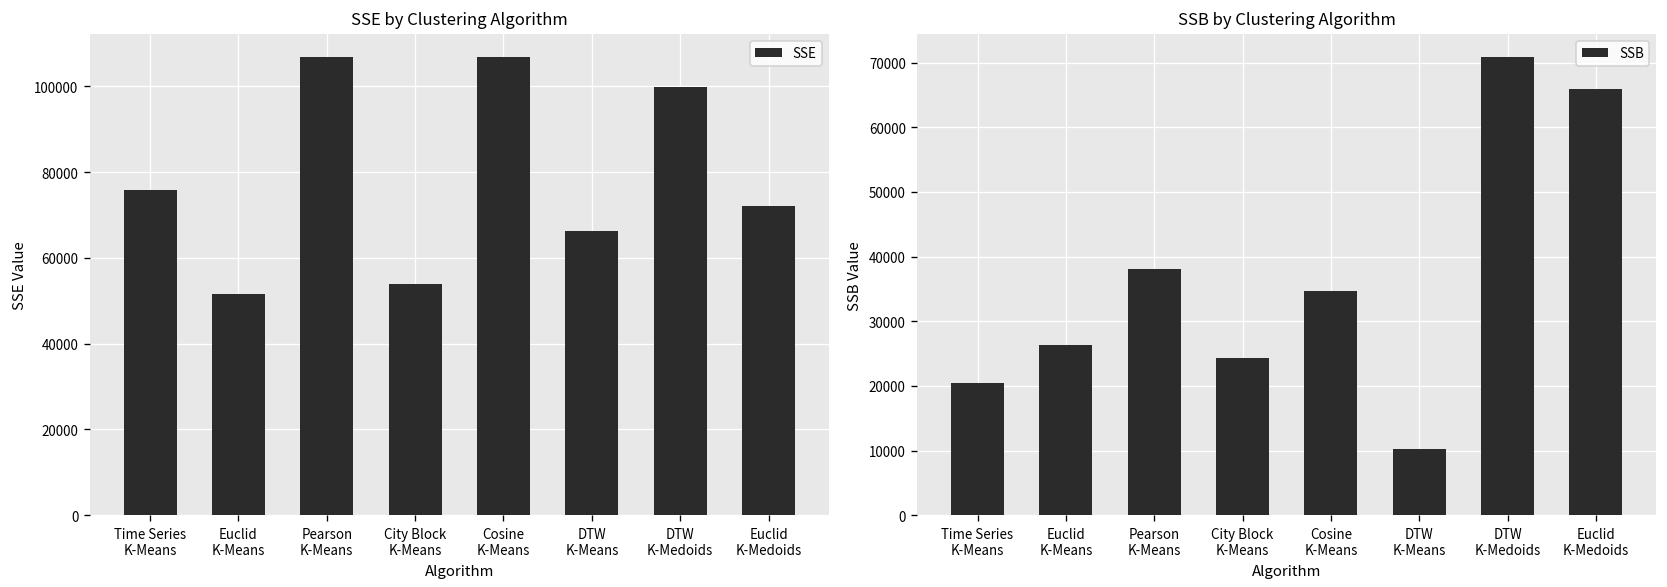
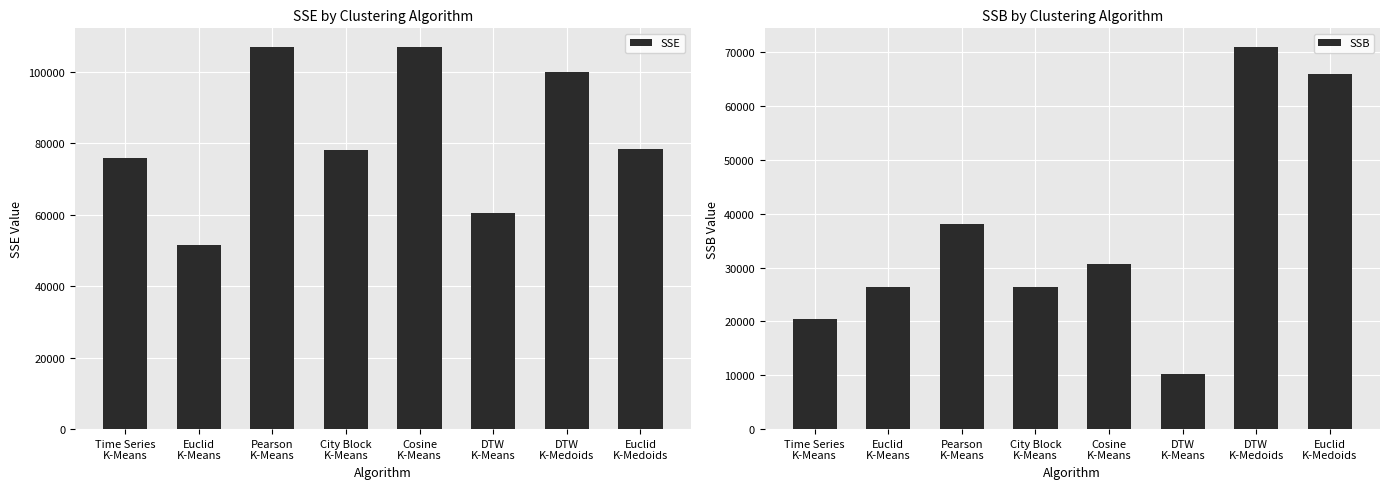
  {
    "SSE by Clustering Algorithm": {
      "Time Series K-Means": 76000,
      "Euclid K-Means": 52000,
      "Pearson K-Means": 107000,
-     "City Block K-Means": 54000,
+     "City Block K-Means": 78000,
      "Cosine K-Means": 107000,
-     "DTW K-Means": 66000,
+     "DTW K-Means": 61000,
      "DTW K-Medoids": 100000,
-     "Euclid K-Medoids": 72000
+     "Euclid K-Medoids": 78000
    },
    "SSB by Clustering Algorithm": {
      "Time Series K-Means": 20000,
      "Euclid K-Means": 26000,
      "Pearson K-Means": 38000,
-     "City Block K-Means": 24000,
-     "Cosine K-Means": 35000,
+     "City Block K-Means": 26000,
+     "Cosine K-Means": 31000,
      "DTW K-Means": 10000,
      "DTW K-Medoids": 71000,
      "Euclid K-Medoids": 66000
    }
  }
